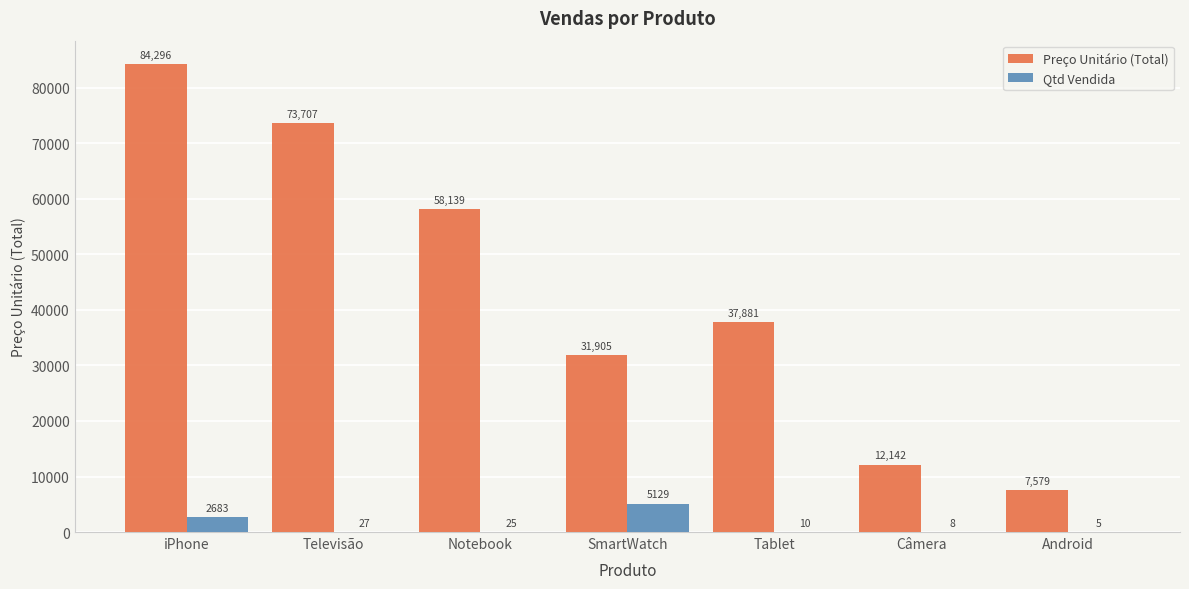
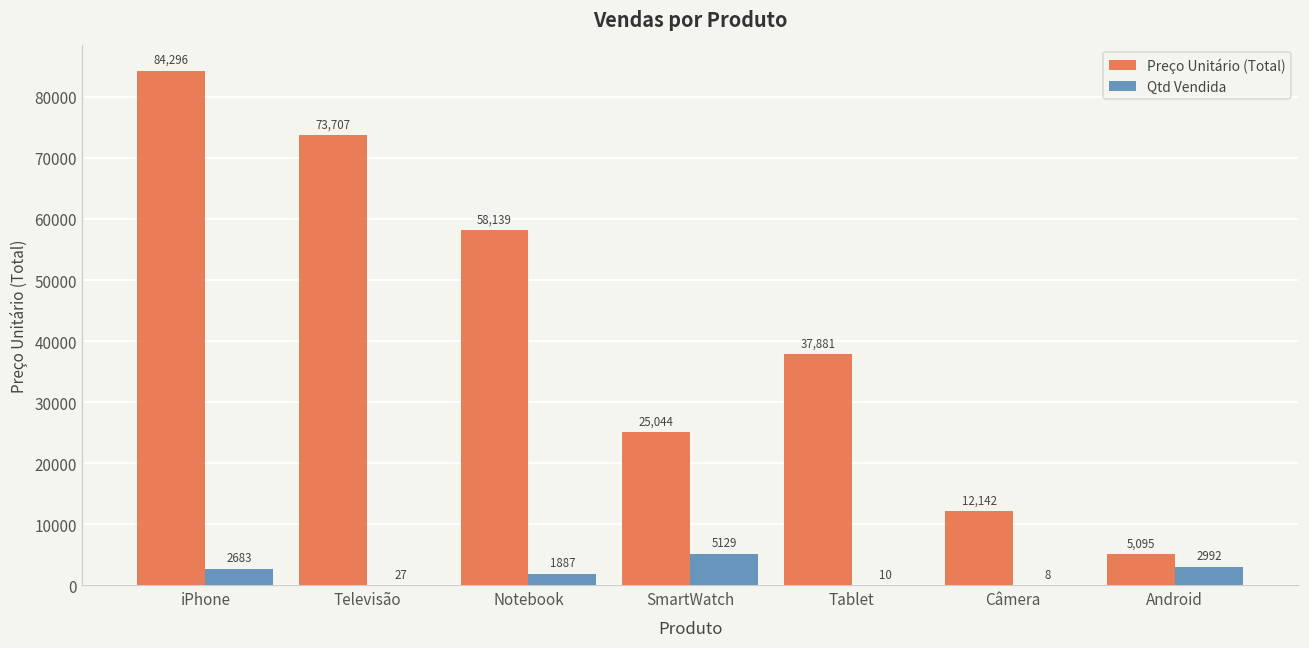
  {
    "Preço Unitário (Total)": {
      "iPhone": "84,296",
      "Televisão": "73,707",
      "Notebook": "58,139",
-     "SmartWatch": "31,905",
+     "SmartWatch": "25,044",
      "Tablet": "37,881",
      "Câmera": "12,142",
-     "Android": "7,579"
+     "Android": "5,095"
    },
    "Qtd Vendida": {
      "iPhone": "2683",
      "Televisão": "27",
-     "Notebook": "25",
+     "Notebook": "1887",
      "SmartWatch": "5129",
      "Tablet": "10",
      "Câmera": "8",
-     "Android": "5"
+     "Android": "2992"
    }
  }
